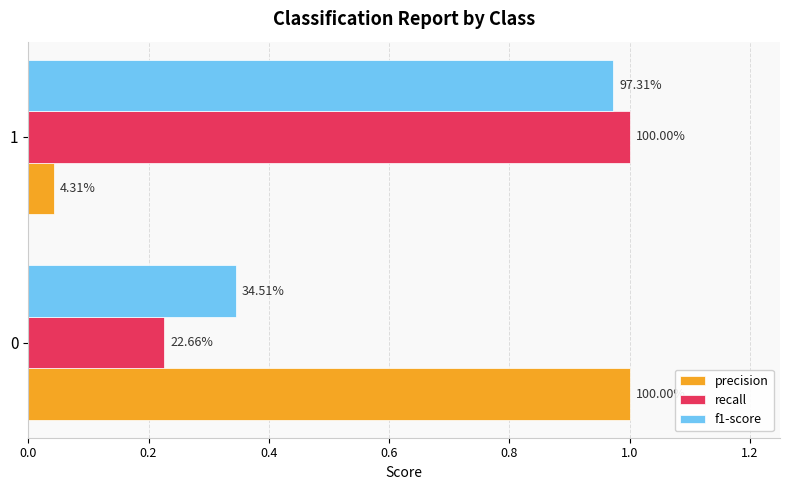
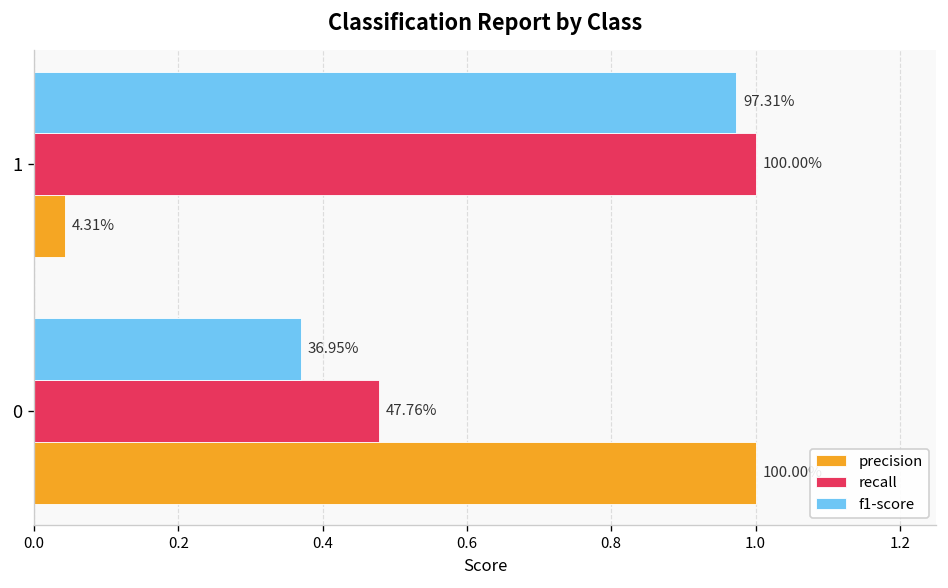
  {
    "precision": {
      "1": "4.31%"
    },
    "recall": {
      "1": "100.00%",
-     "0": "22.66%"
+     "0": "47.76%"
    },
    "f1-score": {
      "1": "97.31%",
-     "0": "34.51%"
+     "0": "36.95%"
    }
  }
